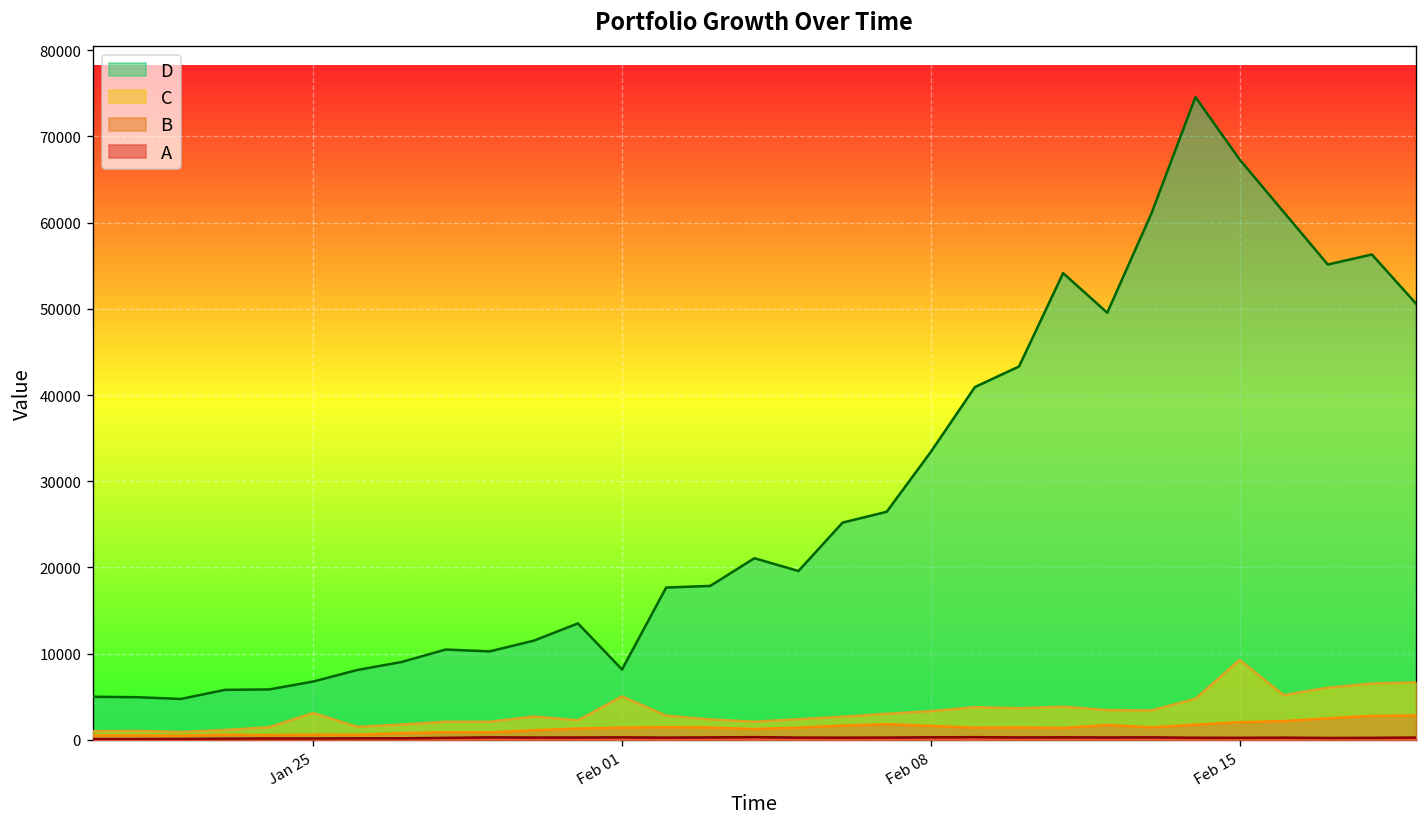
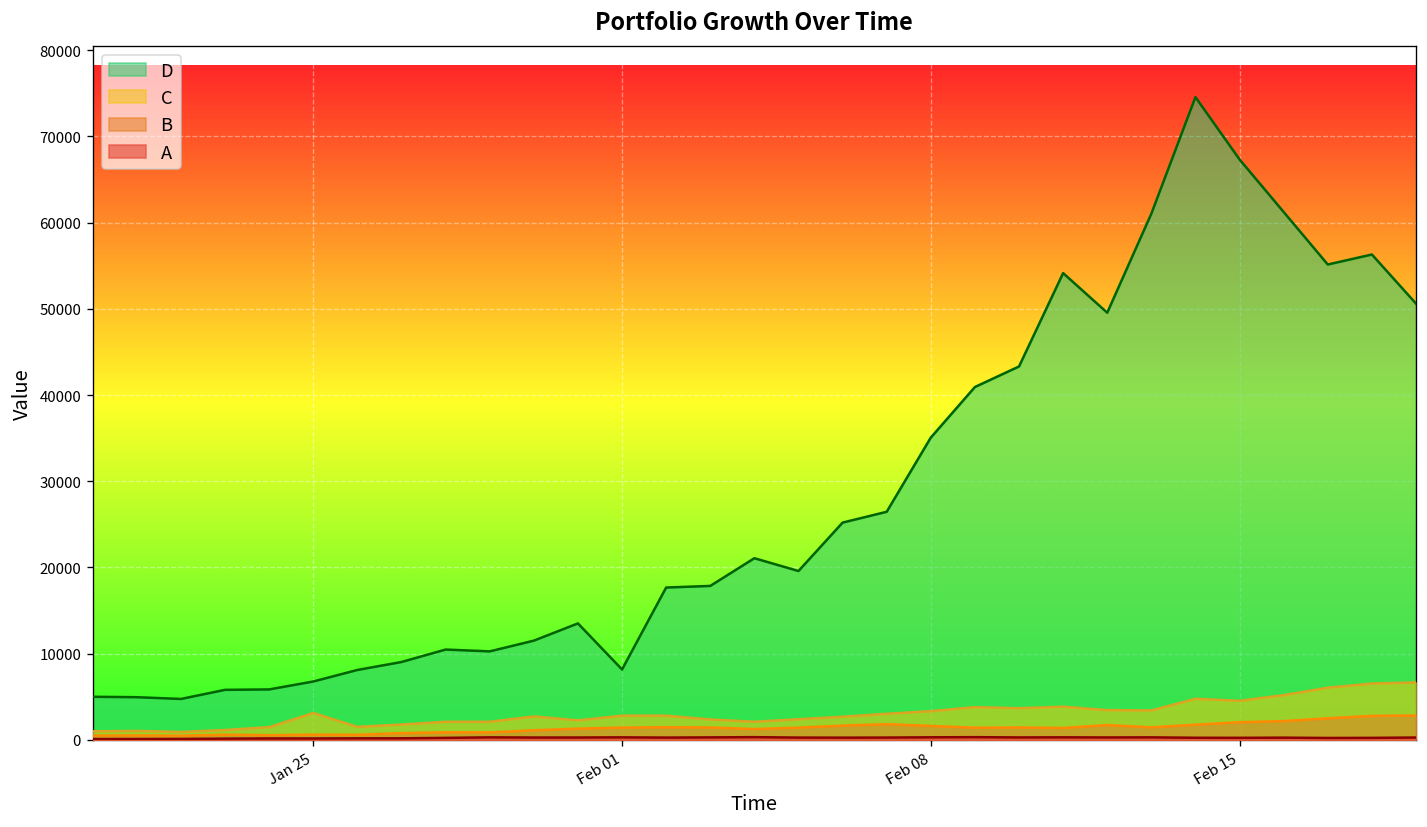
  {
    "D": {
      "Jan 25": 7000,
      "Feb 01": 8000,
-     "Feb 08": 33000,
+     "Feb 08": 35000,
      "Feb 15": 67000
    },
    "C": {
      "Jan 25": 3000,
-     "Feb 01": 5000,
+     "Feb 01": 3000,
      "Feb 08": 3000,
-     "Feb 15": 9000
+     "Feb 15": 5000
    }
  }
